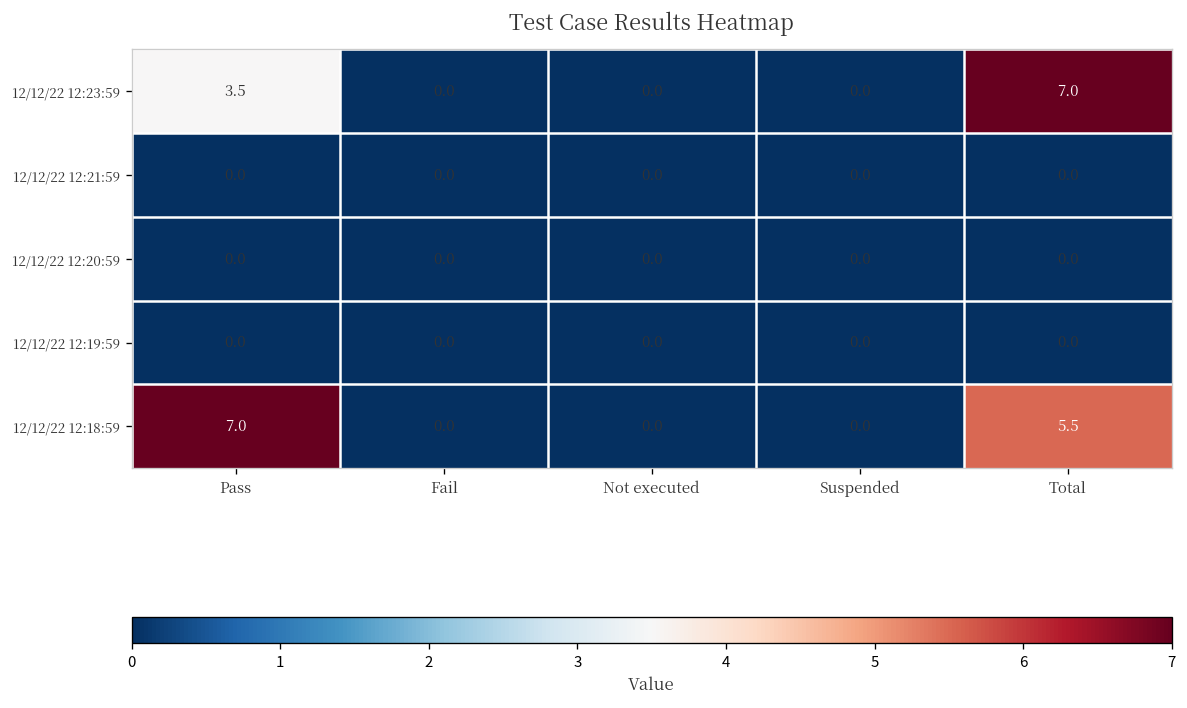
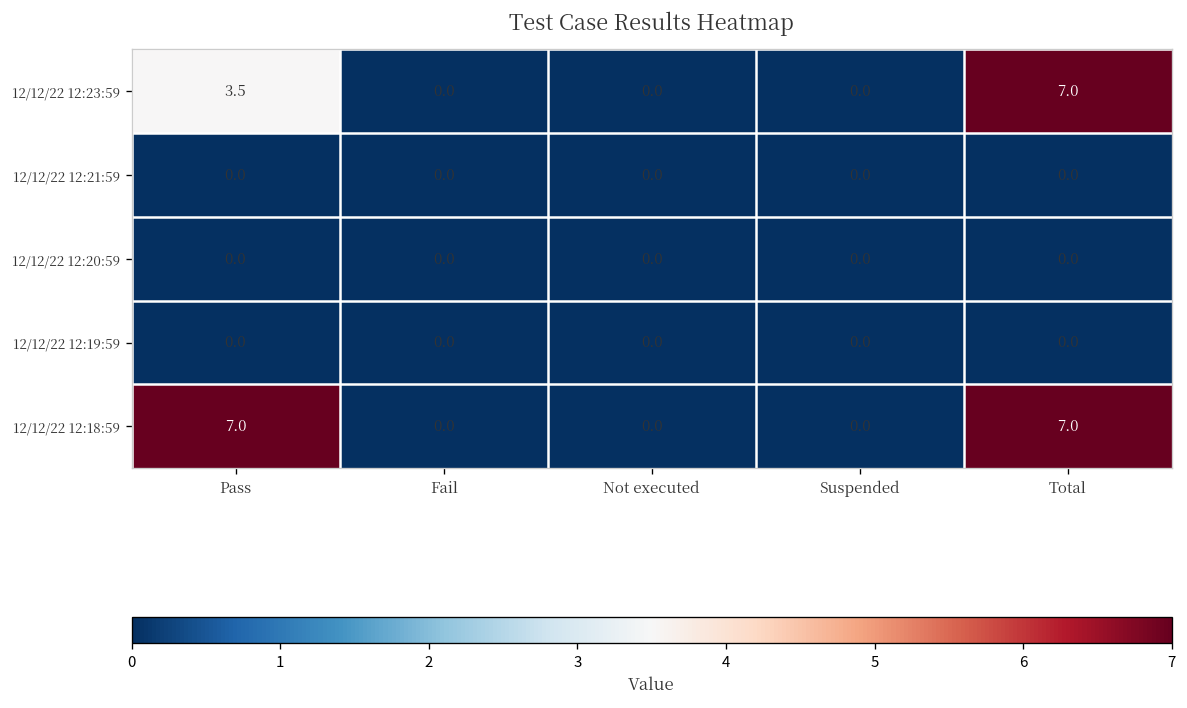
  {
    "12/12/22 12:23:59": {
      "Pass": 3.5,
      "Total": 7.0
    },
    "12/12/22 12:18:59": {
      "Pass": 7.0,
-     "Total": 5.5
+     "Total": 7.0
    }
  }
